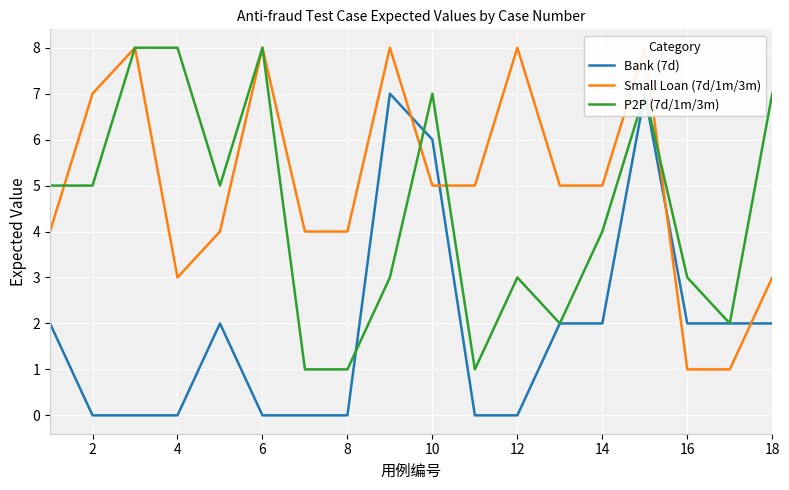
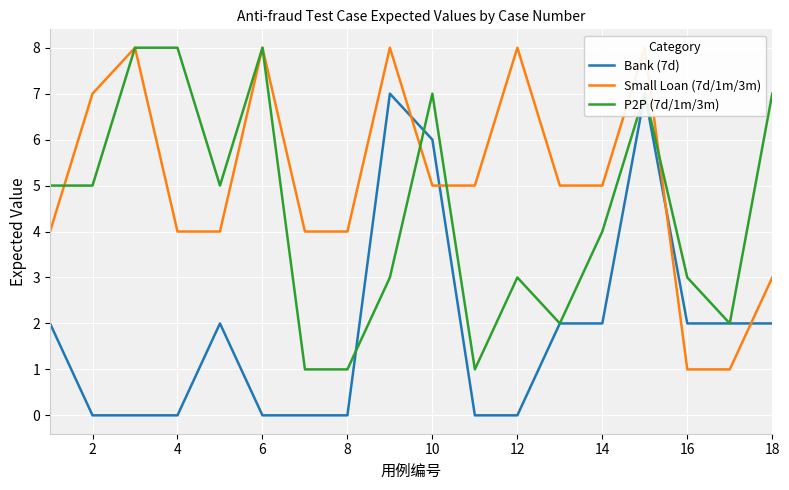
  {
    "Bank (7d)": {
      "2": 0,
      "4": 0,
      "6": 0,
      "8": 0,
      "10": 6,
      "12": 0,
      "14": 2,
      "16": 2,
      "18": 2
    },
    "Small Loan (7d/1m/3m)": {
      "2": 7,
-     "4": 3,
+     "4": 4,
      "8": 4,
      "10": 5,
      "12": 8,
      "14": 5,
      "16": 1,
      "18": 3
    },
    "P2P (7d/1m/3m)": {
      "2": 5,
      "4": 8,
      "8": 1,
      "10": 7,
      "12": 3,
      "14": 4,
      "16": 3,
      "18": 7
    }
  }
